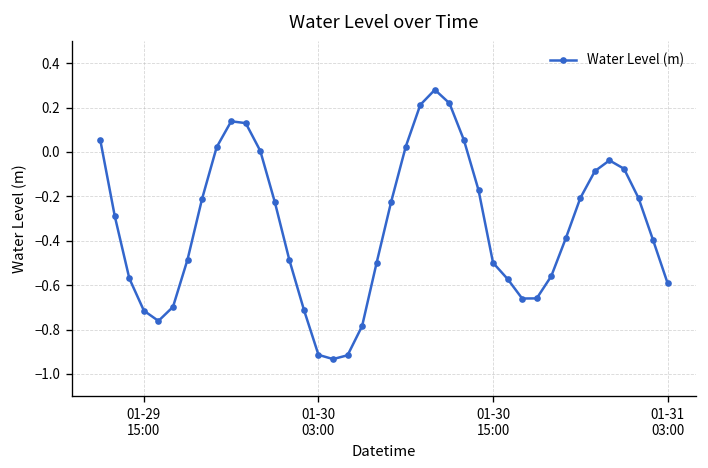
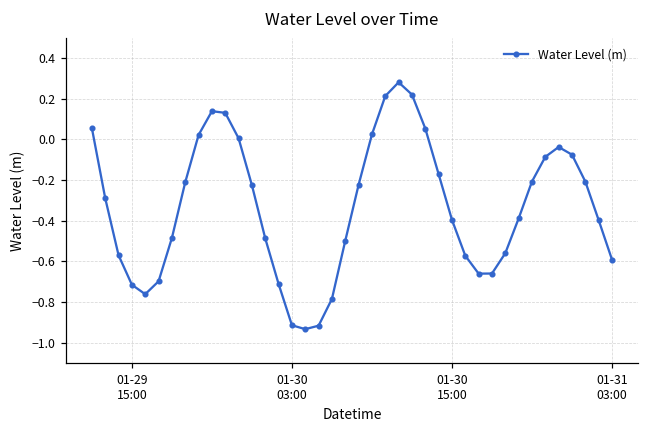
  {
    "01-29 15:00": -0.72,
    "01-30 03:00": -0.91,
-   "01-30 15:00": -0.50,
+   "01-30 15:00": -0.40,
    "01-31 03:00": -0.59
  }
